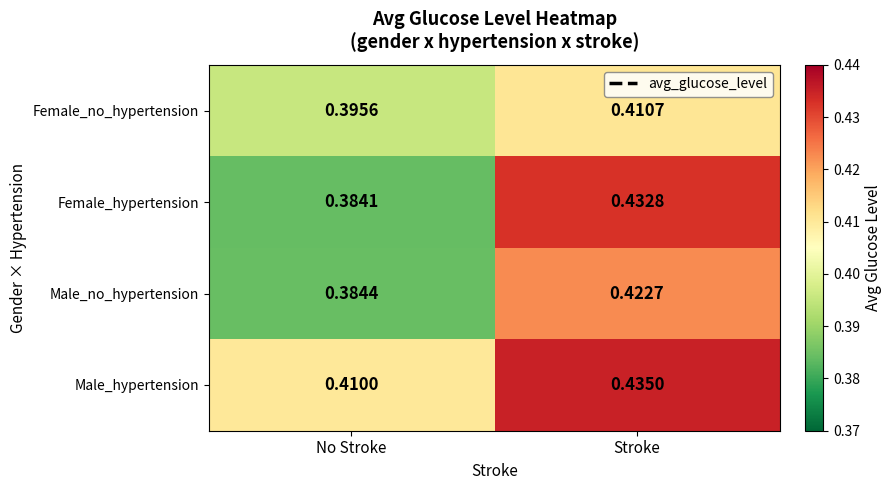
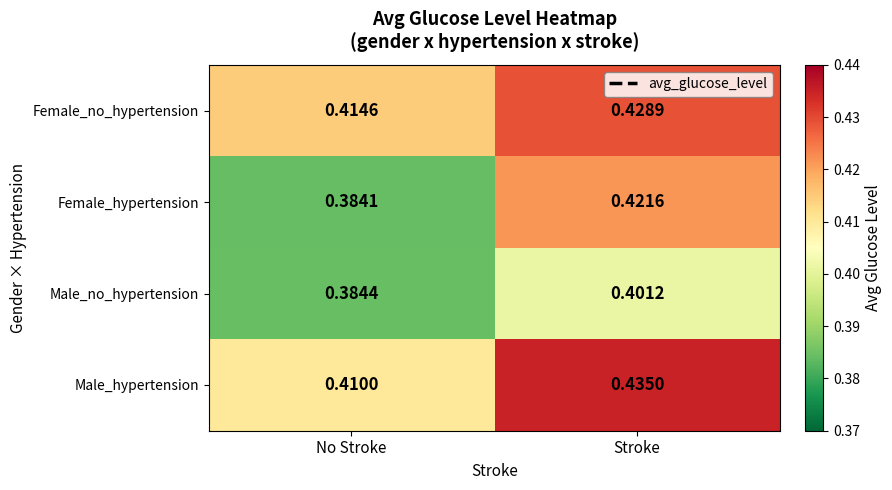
  {
    "Female_no_hypertension": {
-     "No Stroke": 0.3956,
-     "Stroke": 0.4107
+     "No Stroke": 0.4146,
+     "Stroke": 0.4289
    },
    "Female_hypertension": {
      "No Stroke": 0.3841,
-     "Stroke": 0.4328
+     "Stroke": 0.4216
    },
    "Male_no_hypertension": {
      "No Stroke": 0.3844,
-     "Stroke": 0.4227
+     "Stroke": 0.4012
    },
    "Male_hypertension": {
      "No Stroke": 0.4100,
      "Stroke": 0.4350
    }
  }
